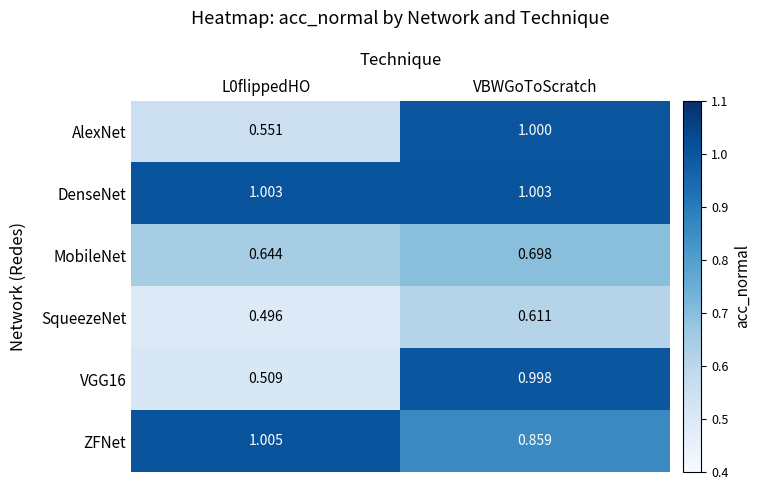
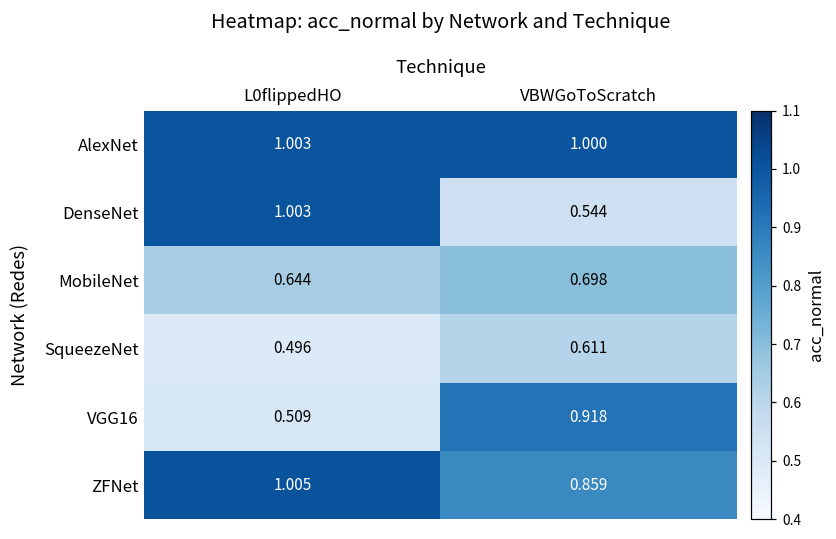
  {
    "AlexNet": {
-     "L0flippedHO": 0.551,
+     "L0flippedHO": 1.003,
      "VBWGoToScratch": 1.000
    },
    "DenseNet": {
      "L0flippedHO": 1.003,
-     "VBWGoToScratch": 1.003
+     "VBWGoToScratch": 0.544
    },
    "MobileNet": {
      "L0flippedHO": 0.644,
      "VBWGoToScratch": 0.698
    },
    "SqueezeNet": {
      "L0flippedHO": 0.496,
      "VBWGoToScratch": 0.611
    },
    "VGG16": {
      "L0flippedHO": 0.509,
-     "VBWGoToScratch": 0.998
+     "VBWGoToScratch": 0.918
    },
    "ZFNet": {
      "L0flippedHO": 1.005,
      "VBWGoToScratch": 0.859
    }
  }
